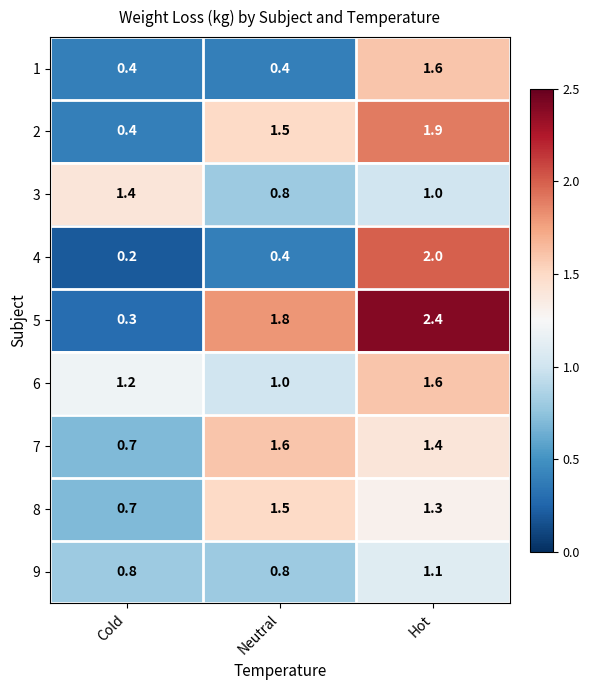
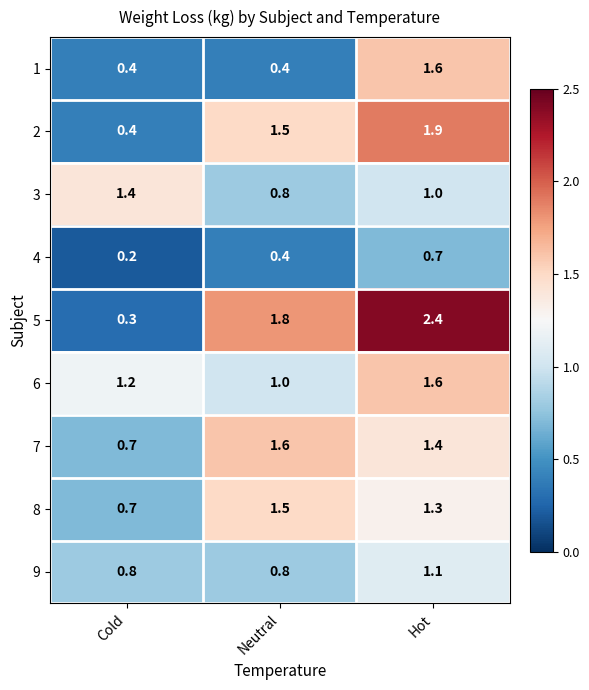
  {
    "1": {
      "Cold": 0.4,
      "Neutral": 0.4,
      "Hot": 1.6
    },
    "2": {
      "Cold": 0.4,
      "Neutral": 1.5,
      "Hot": 1.9
    },
    "3": {
      "Cold": 1.4,
      "Neutral": 0.8,
      "Hot": 1.0
    },
    "4": {
      "Cold": 0.2,
      "Neutral": 0.4,
-     "Hot": 2.0
+     "Hot": 0.7
    },
    "5": {
      "Cold": 0.3,
      "Neutral": 1.8,
      "Hot": 2.4
    },
    "6": {
      "Cold": 1.2,
      "Neutral": 1.0,
      "Hot": 1.6
    },
    "7": {
      "Cold": 0.7,
      "Neutral": 1.6,
      "Hot": 1.4
    },
    "8": {
      "Cold": 0.7,
      "Neutral": 1.5,
      "Hot": 1.3
    },
    "9": {
      "Cold": 0.8,
      "Neutral": 0.8,
      "Hot": 1.1
    }
  }
